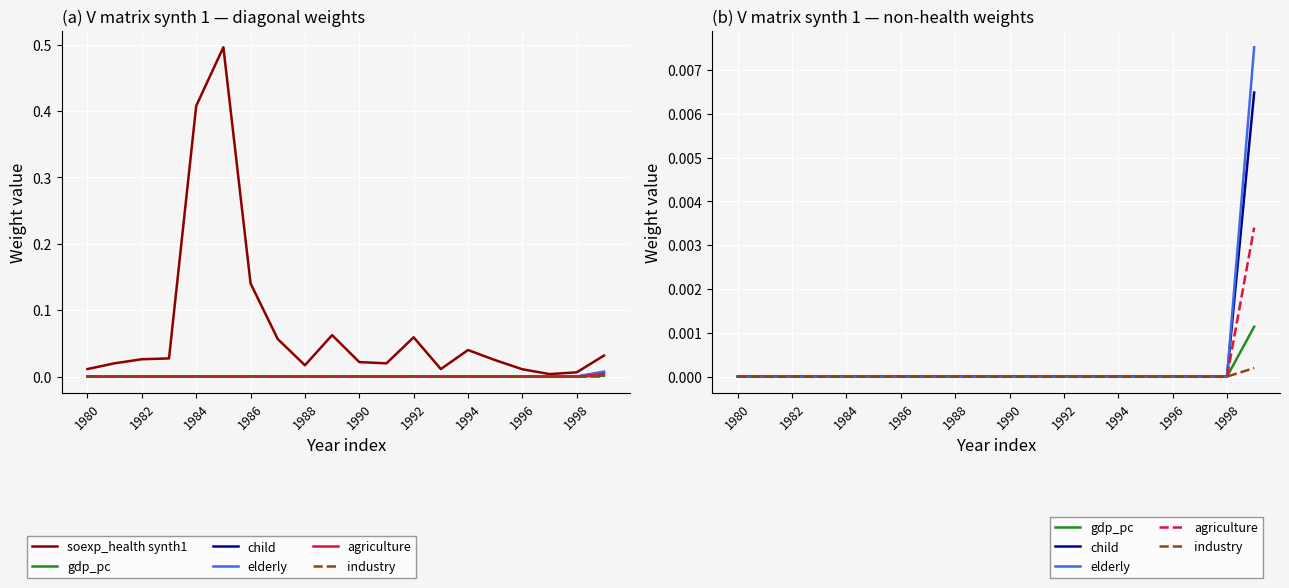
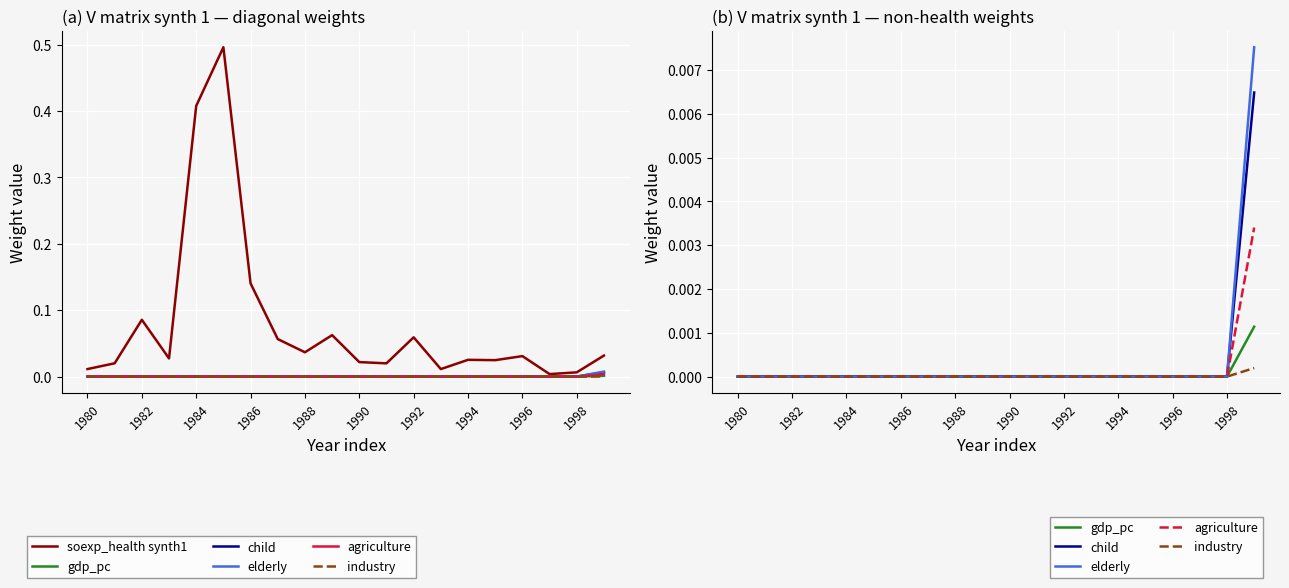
  {
    "(a) V matrix synth 1 — diagonal weights": {
      "soexp_health synth1": {
        "1980": 0.01,
-       "1982": 0.03,
+       "1982": 0.09,
        "1984": 0.41,
        "1986": 0.14,
-       "1988": 0.02,
+       "1988": 0.04,
        "1990": 0.02,
        "1992": 0.06,
-       "1994": 0.04,
-       "1996": 0.01,
+       "1994": 0.03,
+       "1996": 0.03,
        "1998": 0.01
      }
    }
  }
